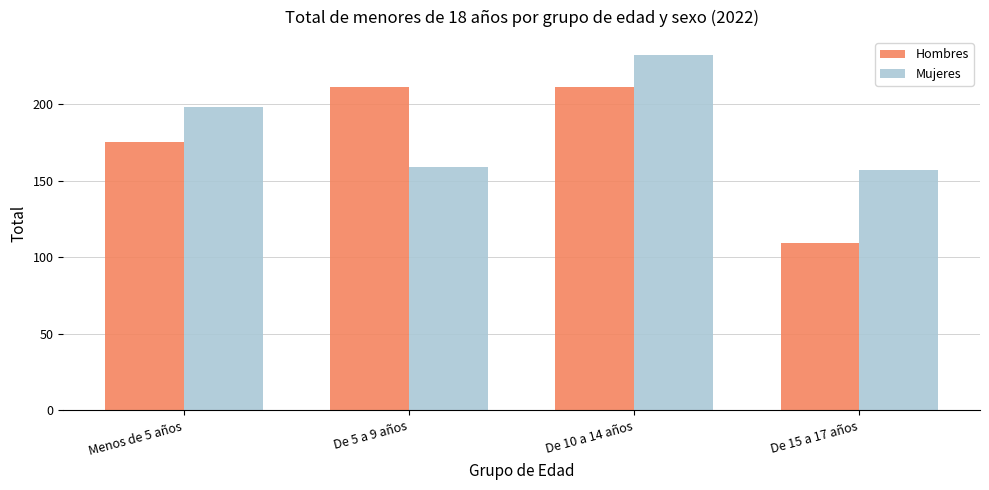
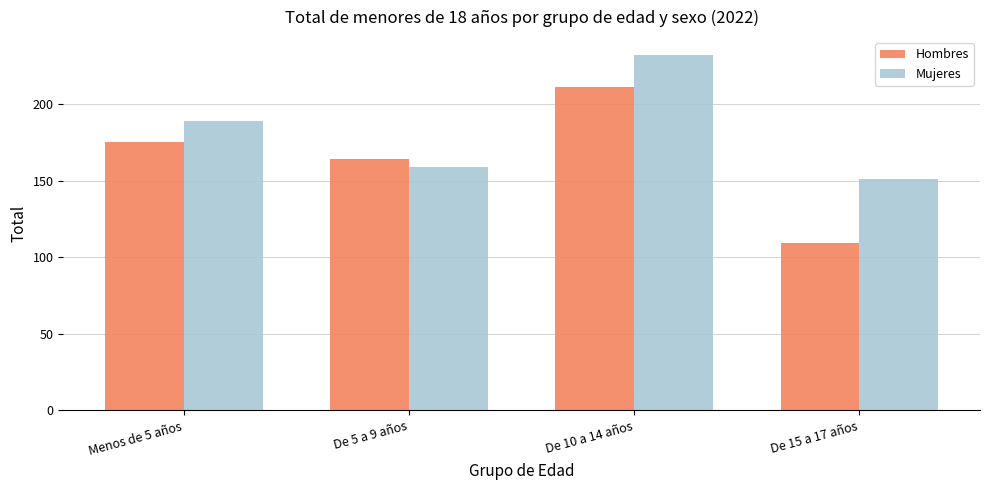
  {
    "Hombres": {
      "Menos de 5 años": 175,
-     "De 5 a 9 años": 211,
+     "De 5 a 9 años": 164,
      "De 10 a 14 años": 211,
      "De 15 a 17 años": 109
    },
    "Mujeres": {
-     "Menos de 5 años": 198,
+     "Menos de 5 años": 189,
      "De 5 a 9 años": 159,
      "De 10 a 14 años": 232,
-     "De 15 a 17 años": 157
+     "De 15 a 17 años": 151
    }
  }
